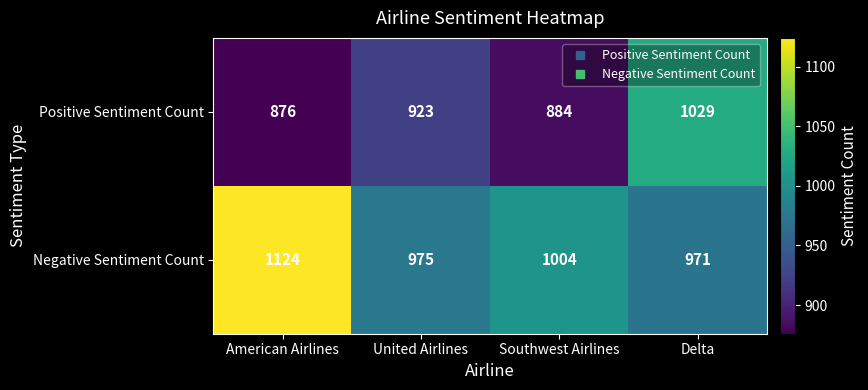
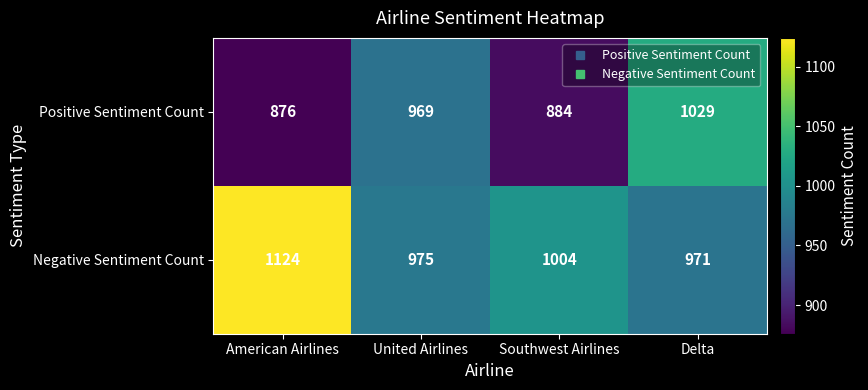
  {
    "Positive Sentiment Count": {
      "American Airlines": 876,
-     "United Airlines": 923,
+     "United Airlines": 969,
      "Southwest Airlines": 884,
      "Delta": 1029
    },
    "Negative Sentiment Count": {
      "American Airlines": 1124,
      "United Airlines": 975,
      "Southwest Airlines": 1004,
      "Delta": 971
    }
  }
